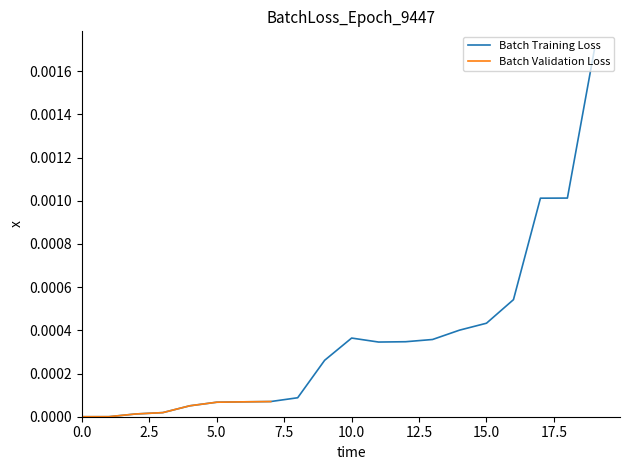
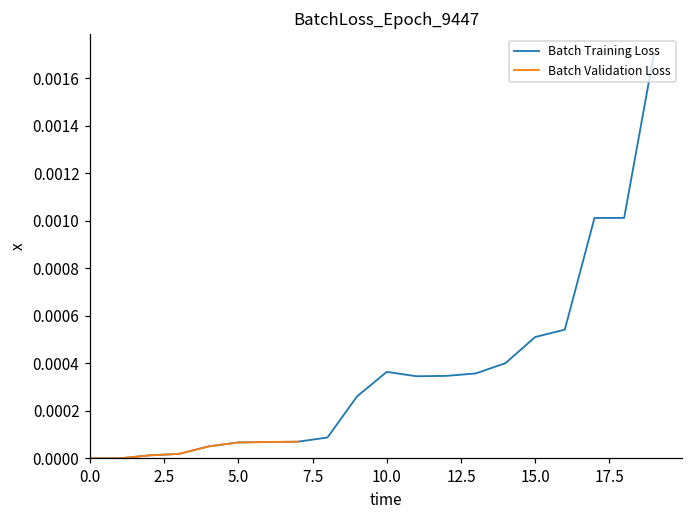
  {
    "Batch Training Loss": {
      "10.0": 0.00036,
-     "15.0": 0.00043
+     "15.0": 0.00051
    }
  }
